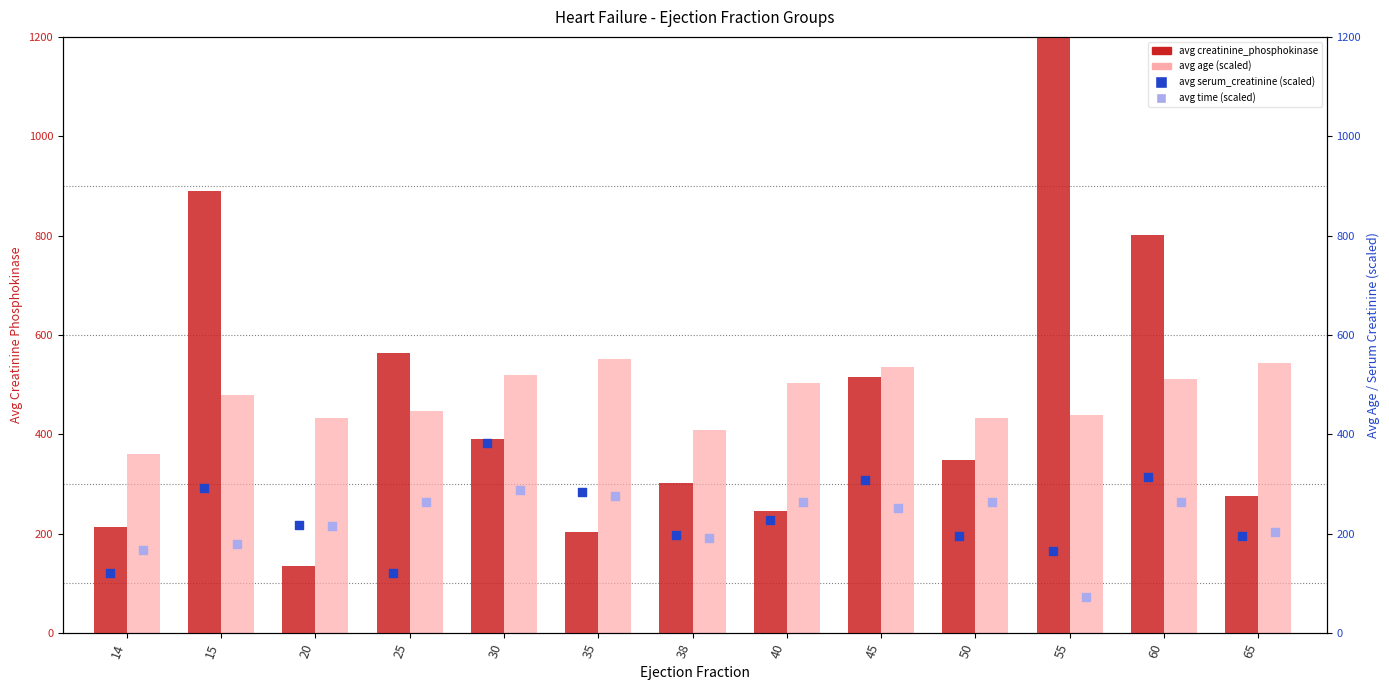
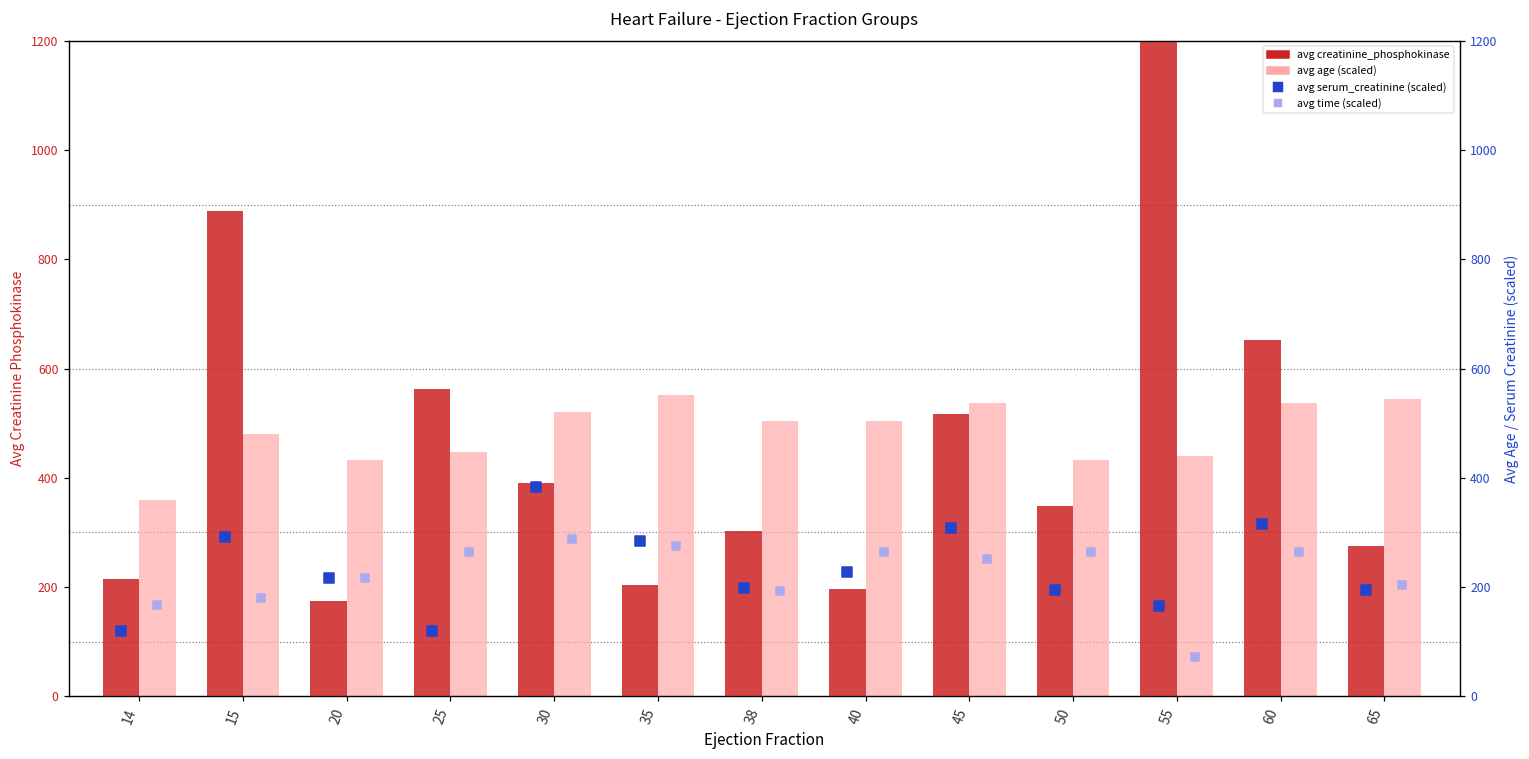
  {
    "avg creatinine_phosphokinase": {
      "14": 210,
      "15": 890,
-     "20": 140,
+     "20": 170,
      "25": 560,
      "30": 390,
      "35": 200,
      "38": 300,
-     "40": 250,
+     "40": 200,
      "45": 520,
      "50": 350,
-     "60": 800,
+     "60": 650,
      "65": 280
    },
    "avg age (scaled)": {
      "14": 360,
      "15": 480,
      "20": 430,
      "25": 450,
      "30": 520,
      "35": 550,
-     "38": 410,
+     "38": 500,
      "40": 500,
      "45": 540,
      "50": 430,
      "55": 440,
-     "60": 510,
+     "60": 540,
      "65": 540
    }
  }
